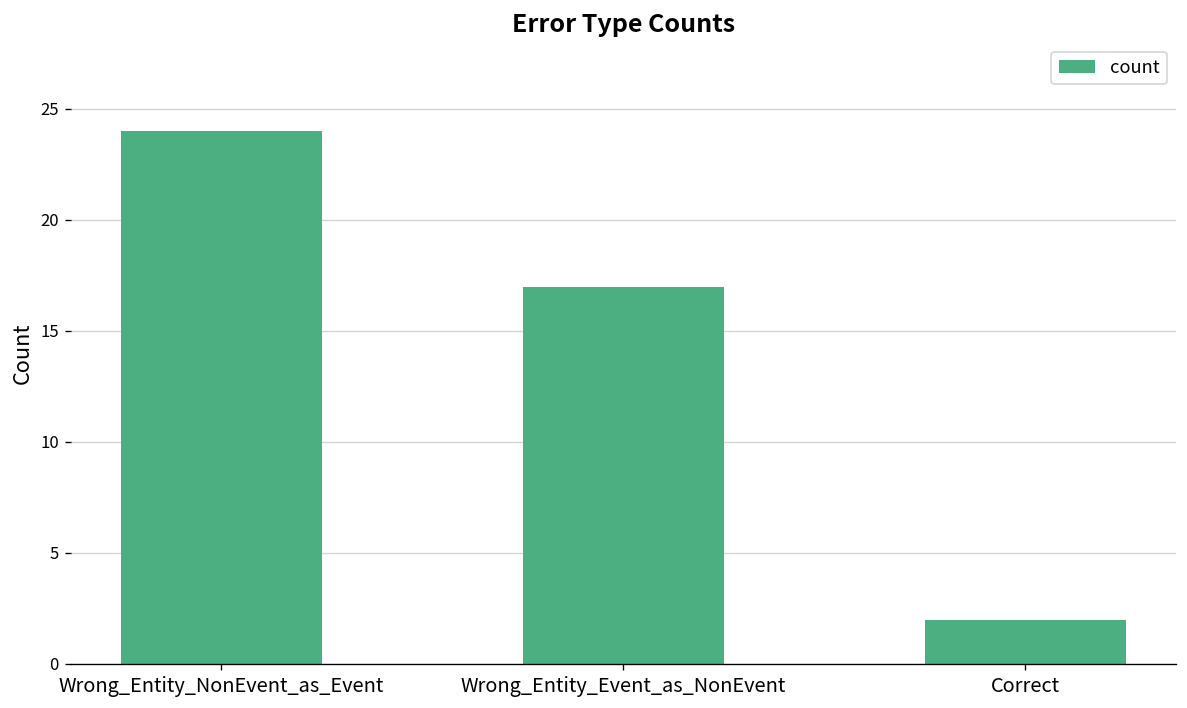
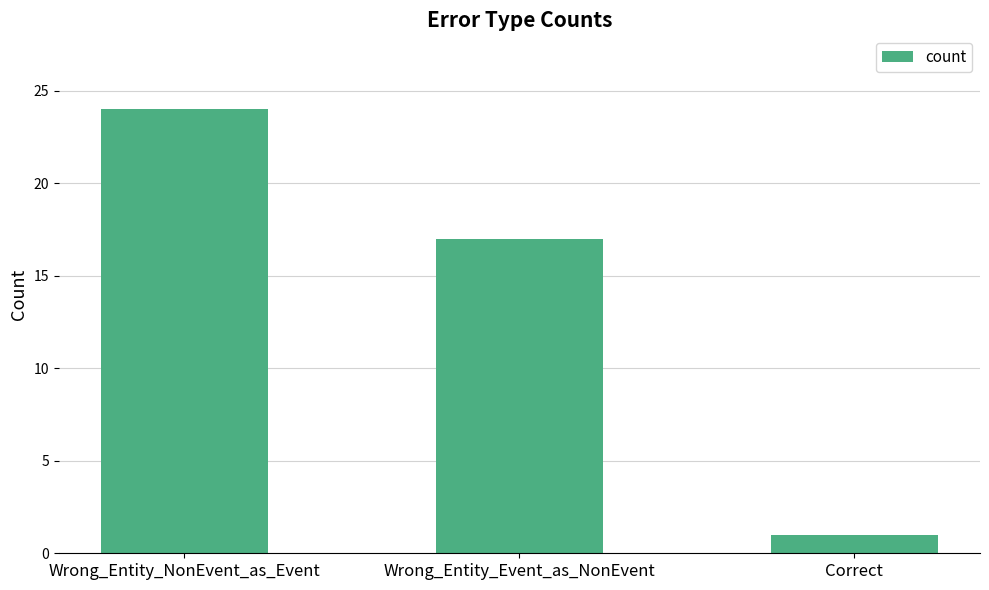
  {
    "Wrong_Entity_NonEvent_as_Event": 24,
    "Wrong_Entity_Event_as_NonEvent": 17,
-   "Correct": 2
+   "Correct": 1
  }
